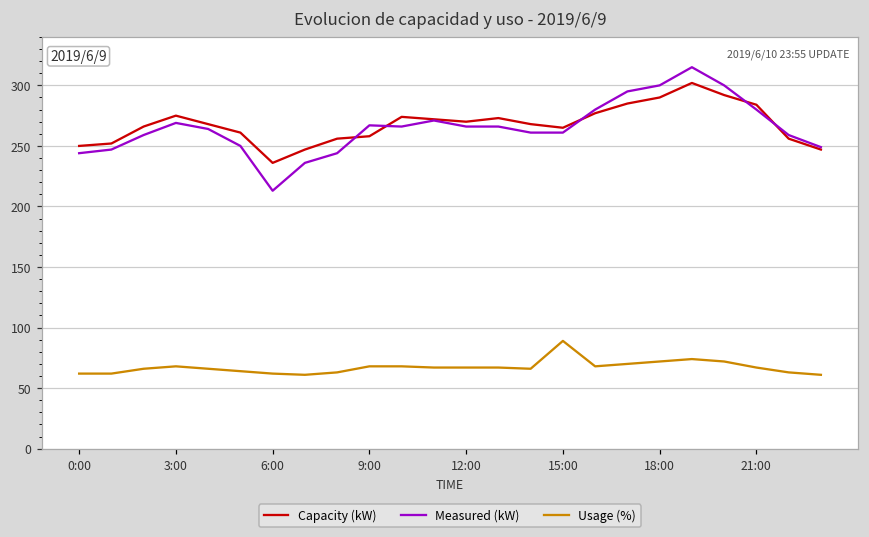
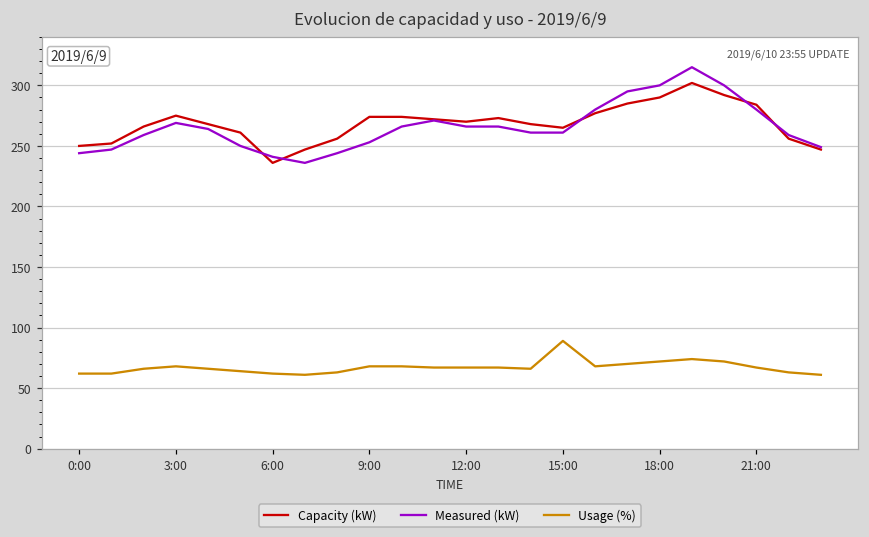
  {
    "Capacity (kW)": {
      "0:00": 250,
      "3:00": 275,
      "6:00": 236,
-     "9:00": 258,
+     "9:00": 274,
      "12:00": 270,
      "15:00": 265,
      "18:00": 290,
      "21:00": 284
    },
    "Measured (kW)": {
      "0:00": 244,
      "3:00": 269,
-     "6:00": 213,
-     "9:00": 267,
+     "6:00": 241,
+     "9:00": 253,
      "12:00": 266,
      "15:00": 261,
      "18:00": 300,
      "21:00": 280
    },
    "Usage (%)": {
      "0:00": 62,
      "3:00": 68,
      "6:00": 62,
      "9:00": 68,
      "12:00": 67,
      "15:00": 89,
      "18:00": 72,
      "21:00": 67
    }
  }
